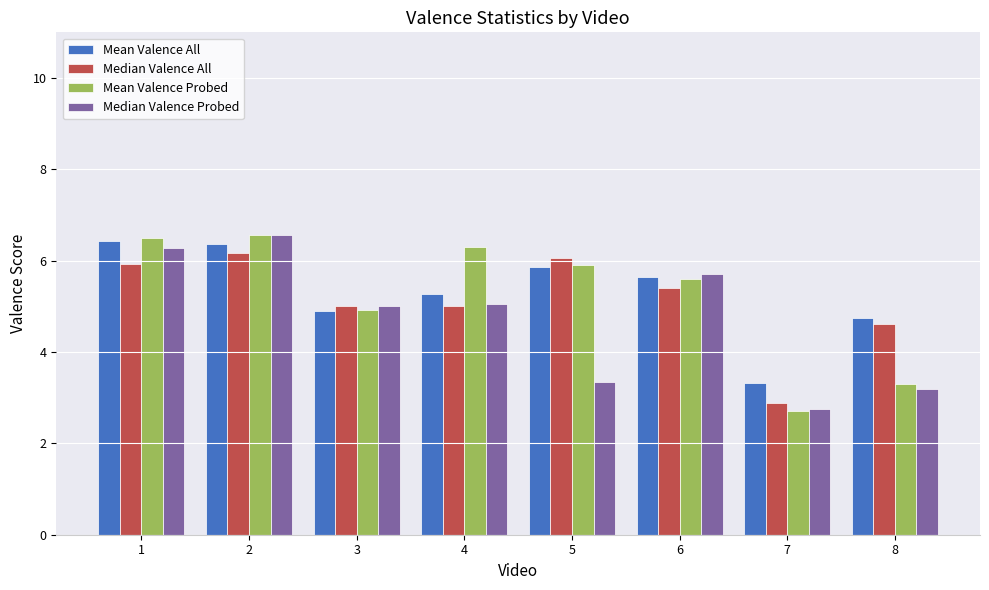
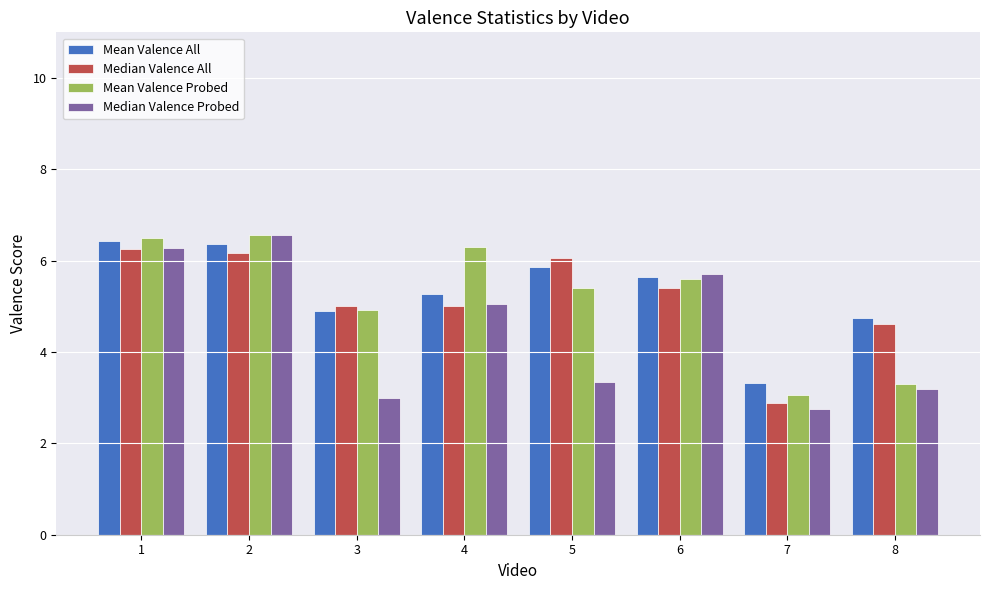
  {
    "Mean Valence All": {
      "1": 6.4,
      "2": 6.4,
      "3": 4.9,
      "4": 5.3,
      "5": 5.9,
      "6": 5.7,
      "7": 3.3,
      "8": 4.8
    },
    "Median Valence All": {
-     "1": 5.9,
+     "1": 6.3,
      "2": 6.2,
      "3": 5.0,
      "4": 5.0,
      "5": 6.1,
      "6": 5.4,
      "7": 2.9,
      "8": 4.6
    },
    "Mean Valence Probed": {
      "1": 6.5,
      "2": 6.6,
      "3": 4.9,
      "4": 6.3,
-     "5": 5.9,
+     "5": 5.4,
      "6": 5.6,
-     "7": 2.7,
+     "7": 3.1,
      "8": 3.3
    },
    "Median Valence Probed": {
      "1": 6.3,
      "2": 6.6,
-     "3": 5,
+     "3": 3,
      "4": 5,
      "5": 3.3,
      "6": 5.7,
      "7": 2.8,
      "8": 3.2
    }
  }
